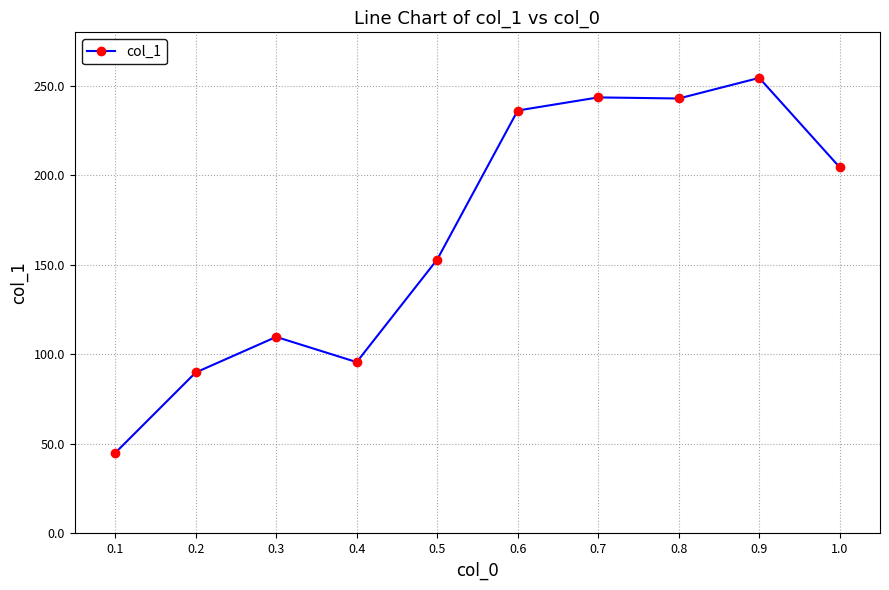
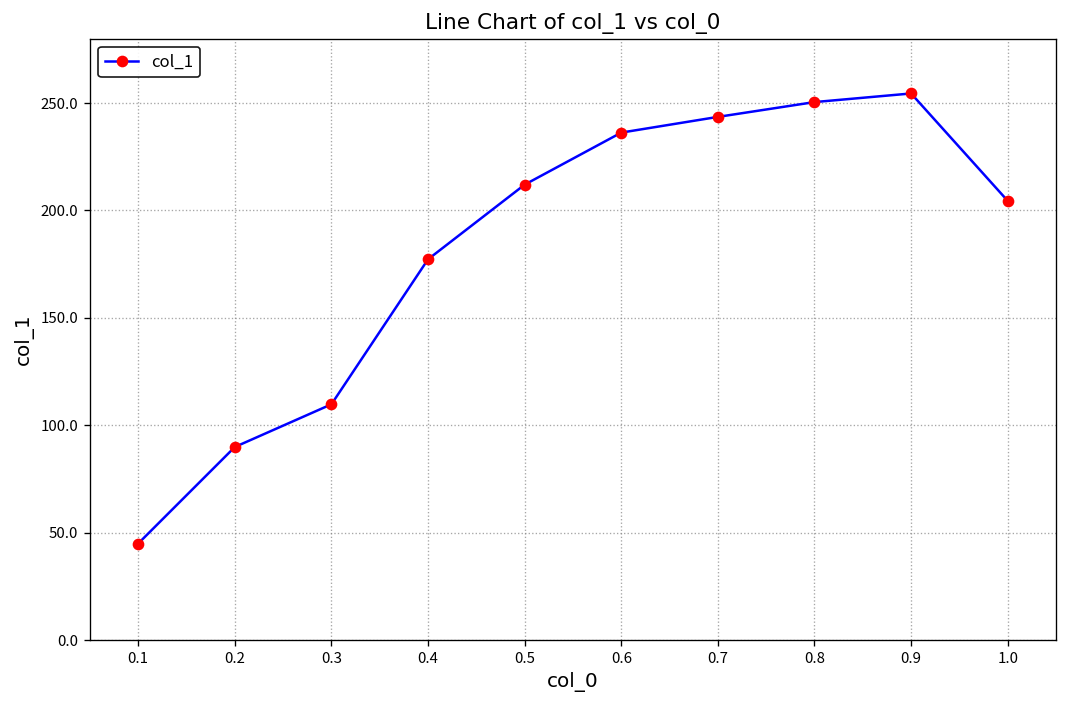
  {
    "0.1": 45,
    "0.2": 90,
    "0.3": 110,
-   "0.4": 96,
-   "0.5": 153,
+   "0.4": 177,
+   "0.5": 212,
    "0.6": 236,
    "0.7": 244,
-   "0.8": 243,
+   "0.8": 250,
    "0.9": 254,
    "1.0": 204
  }
